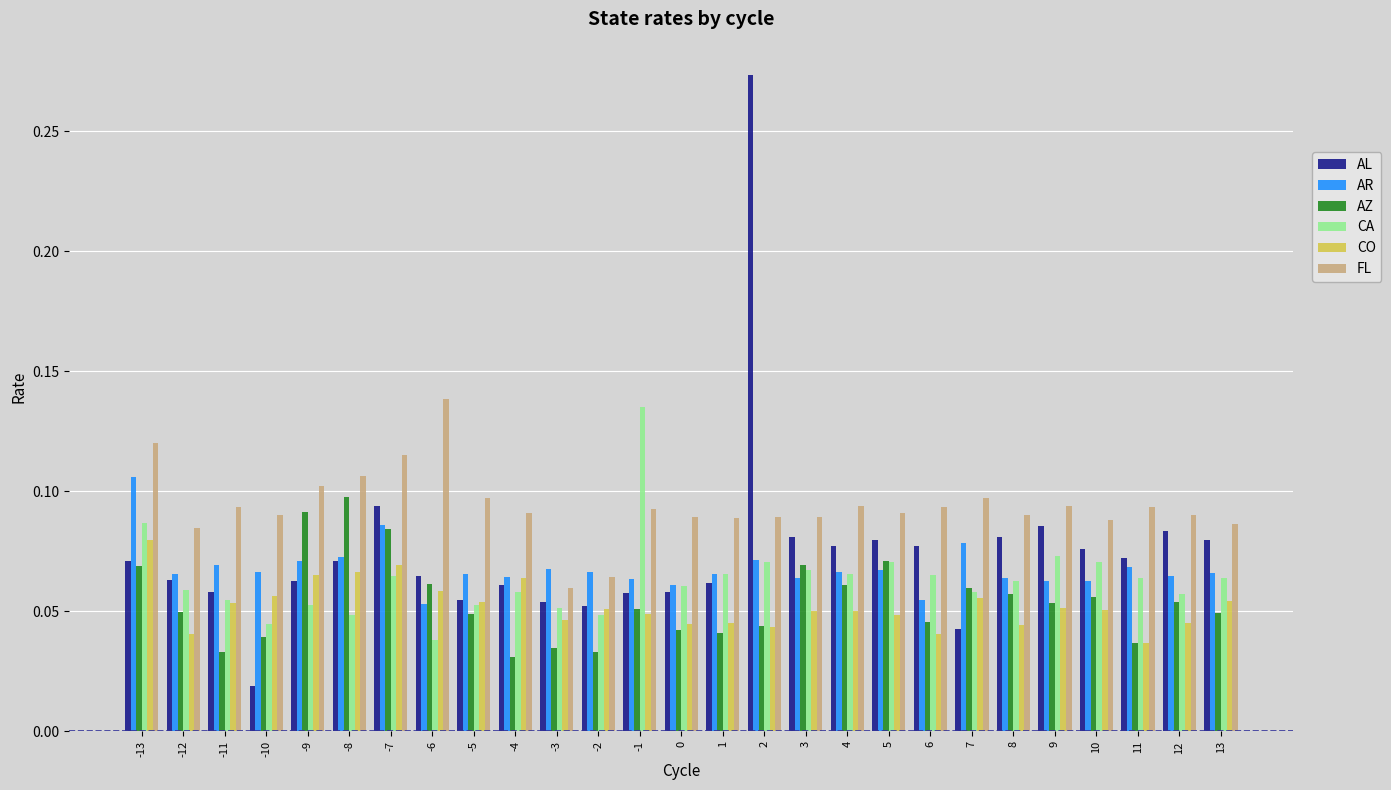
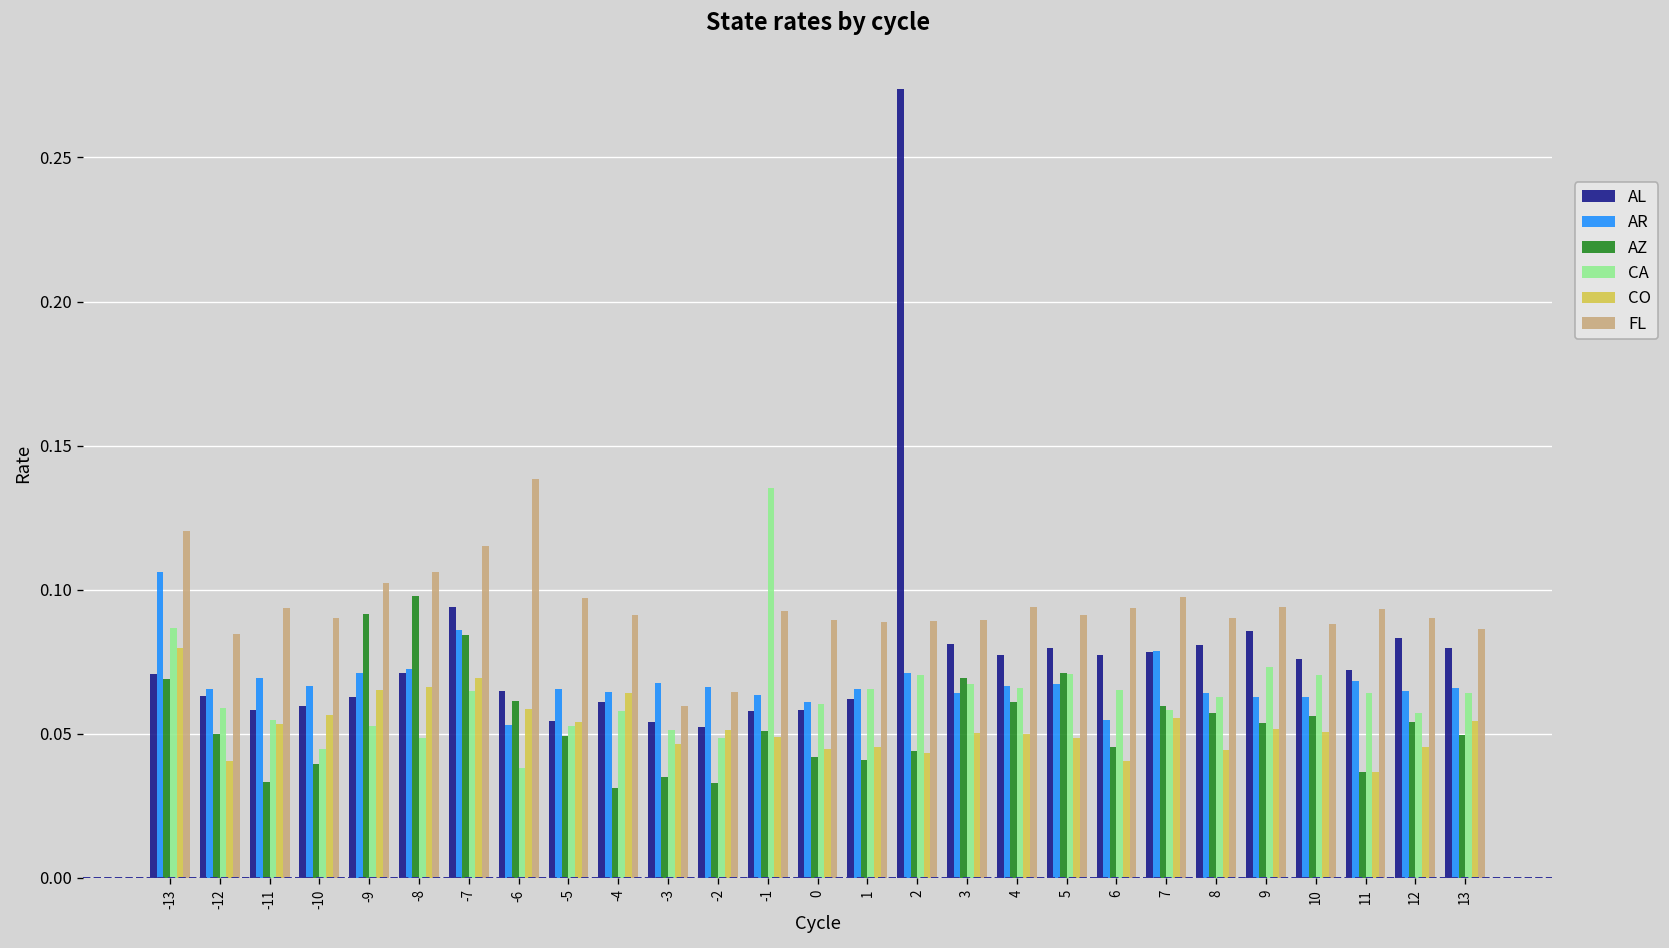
  {
    "AL": {
      "-13": 0.071,
      "-12": 0.063,
      "-11": 0.058,
-     "-10": 0.019,
+     "-10": 0.060,
      "-9": 0.063,
      "-8": 0.071,
      "-7": 0.094,
      "-6": 0.065,
      "-5": 0.055,
      "-4": 0.061,
      "-3": 0.054,
      "-2": 0.052,
      "-1": 0.058,
      "0": 0.058,
      "1": 0.062,
      "2": 0.274,
      "3": 0.081,
      "4": 0.077,
      "5": 0.080,
      "6": 0.077,
-     "7": 0.043,
+     "7": 0.078,
      "8": 0.081,
      "9": 0.086,
      "10": 0.076,
      "11": 0.072,
      "12": 0.083,
      "13": 0.080
    },
    "AR": {
      "-13": 0.106,
      "-12": 0.065,
      "-11": 0.069,
      "-10": 0.067,
      "-9": 0.071,
      "-8": 0.073,
      "-7": 0.086,
      "-6": 0.053,
      "-5": 0.066,
      "-4": 0.064,
      "-3": 0.068,
      "-2": 0.066,
      "-1": 0.063,
      "0": 0.061,
      "1": 0.065,
      "2": 0.071,
      "3": 0.064,
      "4": 0.066,
      "5": 0.067,
      "6": 0.055,
      "7": 0.079,
      "8": 0.064,
      "9": 0.063,
      "10": 0.063,
      "11": 0.068,
      "12": 0.065,
      "13": 0.066
    },
    "AZ": {
      "-13": 0.069,
      "-12": 0.050,
      "-11": 0.033,
      "-10": 0.039,
      "-9": 0.092,
      "-8": 0.098,
      "-7": 0.084,
      "-6": 0.061,
      "-5": 0.049,
      "-4": 0.031,
      "-3": 0.035,
      "-2": 0.033,
      "-1": 0.051,
      "0": 0.042,
      "1": 0.041,
      "2": 0.044,
      "3": 0.069,
      "4": 0.061,
      "5": 0.071,
      "6": 0.045,
      "7": 0.060,
      "8": 0.057,
      "9": 0.054,
      "10": 0.056,
      "11": 0.037,
      "12": 0.054,
      "13": 0.049
    },
    "CA": {
      "-13": 0.087,
      "-12": 0.059,
      "-11": 0.055,
      "-10": 0.045,
      "-9": 0.053,
      "-8": 0.049,
      "-7": 0.065,
      "-6": 0.038,
      "-5": 0.053,
      "-4": 0.058,
      "-3": 0.051,
      "-2": 0.049,
      "-1": 0.135,
      "0": 0.060,
      "1": 0.066,
      "2": 0.070,
      "3": 0.067,
      "4": 0.066,
      "5": 0.071,
      "6": 0.065,
      "7": 0.058,
      "8": 0.063,
      "9": 0.073,
      "10": 0.070,
      "11": 0.064,
      "12": 0.057,
      "13": 0.064
    },
    "CO": {
      "-13": 0.080,
      "-12": 0.041,
      "-11": 0.054,
      "-10": 0.056,
      "-9": 0.065,
      "-8": 0.066,
      "-7": 0.069,
      "-6": 0.059,
      "-5": 0.054,
      "-4": 0.064,
      "-3": 0.047,
      "-2": 0.051,
      "-1": 0.049,
      "0": 0.045,
      "1": 0.045,
      "2": 0.043,
      "3": 0.050,
      "4": 0.050,
      "5": 0.049,
      "6": 0.040,
      "7": 0.056,
      "8": 0.044,
      "9": 0.052,
      "10": 0.051,
      "11": 0.037,
      "12": 0.045,
      "13": 0.054
    },
    "FL": {
      "-13": 0.120,
      "-12": 0.085,
      "-11": 0.094,
      "-10": 0.090,
      "-9": 0.102,
      "-8": 0.106,
      "-7": 0.115,
      "-6": 0.138,
      "-5": 0.097,
      "-4": 0.091,
      "-3": 0.060,
      "-2": 0.064,
      "-1": 0.093,
      "0": 0.090,
      "1": 0.089,
      "2": 0.089,
      "3": 0.089,
      "4": 0.094,
      "5": 0.091,
      "6": 0.094,
      "7": 0.097,
      "8": 0.090,
      "9": 0.094,
      "10": 0.088,
      "11": 0.093,
      "12": 0.090,
      "13": 0.086
    }
  }
